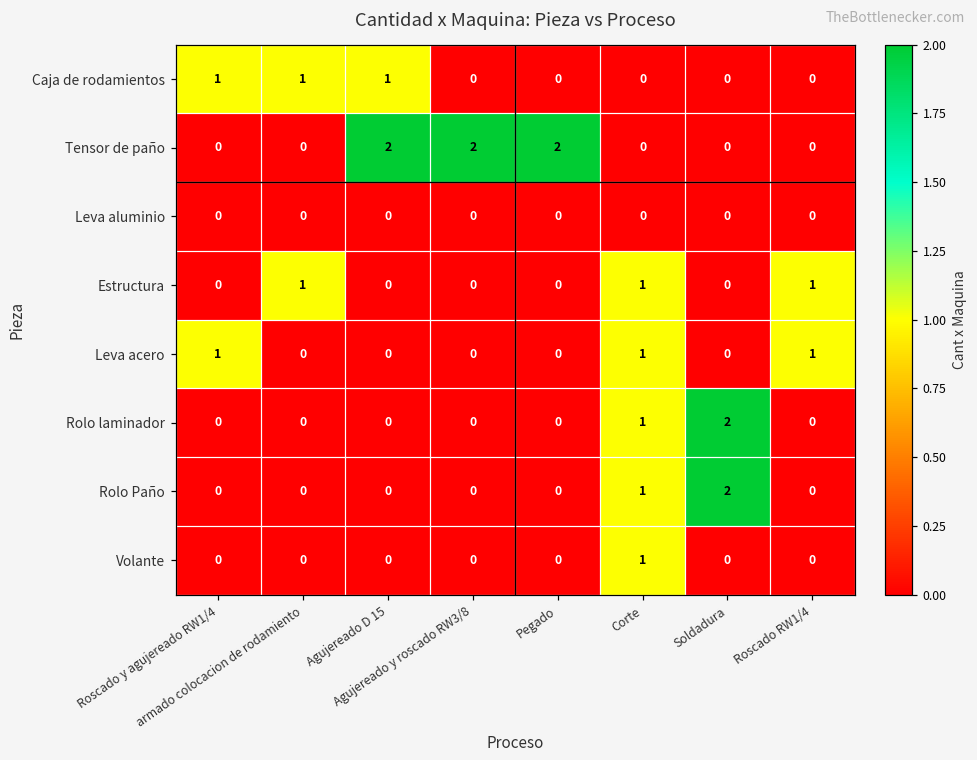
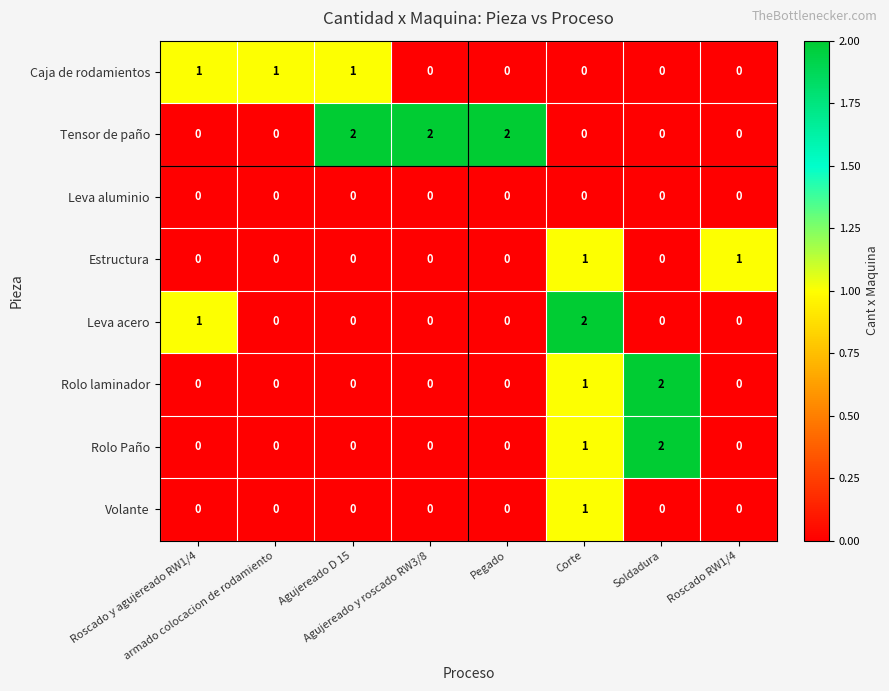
  {
    "Caja de rodamientos": {
      "Roscado y agujereado RW1/4": 1,
      "armado colocacion de rodamiento": 1,
      "Agujereado D 15": 1,
      "Agujereado y roscado RW3/8": 0,
      "Pegado": 0,
      "Corte": 0,
      "Soldadura": 0,
      "Roscado RW1/4": 0
    },
    "Tensor de paño": {
      "Roscado y agujereado RW1/4": 0,
      "armado colocacion de rodamiento": 0,
      "Agujereado D 15": 2,
      "Agujereado y roscado RW3/8": 2,
      "Pegado": 2,
      "Corte": 0,
      "Soldadura": 0,
      "Roscado RW1/4": 0
    },
    "Leva aluminio": {
      "Roscado y agujereado RW1/4": 0,
      "armado colocacion de rodamiento": 0,
      "Agujereado D 15": 0,
      "Agujereado y roscado RW3/8": 0,
      "Pegado": 0,
      "Corte": 0,
      "Soldadura": 0,
      "Roscado RW1/4": 0
    },
    "Estructura": {
      "Roscado y agujereado RW1/4": 0,
-     "armado colocacion de rodamiento": 1,
+     "armado colocacion de rodamiento": 0,
      "Agujereado D 15": 0,
      "Agujereado y roscado RW3/8": 0,
      "Pegado": 0,
      "Corte": 1,
      "Soldadura": 0,
      "Roscado RW1/4": 1
    },
    "Leva acero": {
      "Roscado y agujereado RW1/4": 1,
      "armado colocacion de rodamiento": 0,
      "Agujereado D 15": 0,
      "Agujereado y roscado RW3/8": 0,
      "Pegado": 0,
-     "Corte": 1,
+     "Corte": 2,
      "Soldadura": 0,
-     "Roscado RW1/4": 1
+     "Roscado RW1/4": 0
    },
    "Rolo laminador": {
      "Roscado y agujereado RW1/4": 0,
      "armado colocacion de rodamiento": 0,
      "Agujereado D 15": 0,
      "Agujereado y roscado RW3/8": 0,
      "Pegado": 0,
      "Corte": 1,
      "Soldadura": 2,
      "Roscado RW1/4": 0
    },
    "Rolo Paño": {
      "Roscado y agujereado RW1/4": 0,
      "armado colocacion de rodamiento": 0,
      "Agujereado D 15": 0,
      "Agujereado y roscado RW3/8": 0,
      "Pegado": 0,
      "Corte": 1,
      "Soldadura": 2,
      "Roscado RW1/4": 0
    },
    "Volante": {
      "Roscado y agujereado RW1/4": 0,
      "armado colocacion de rodamiento": 0,
      "Agujereado D 15": 0,
      "Agujereado y roscado RW3/8": 0,
      "Pegado": 0,
      "Corte": 1,
      "Soldadura": 0,
      "Roscado RW1/4": 0
    }
  }
